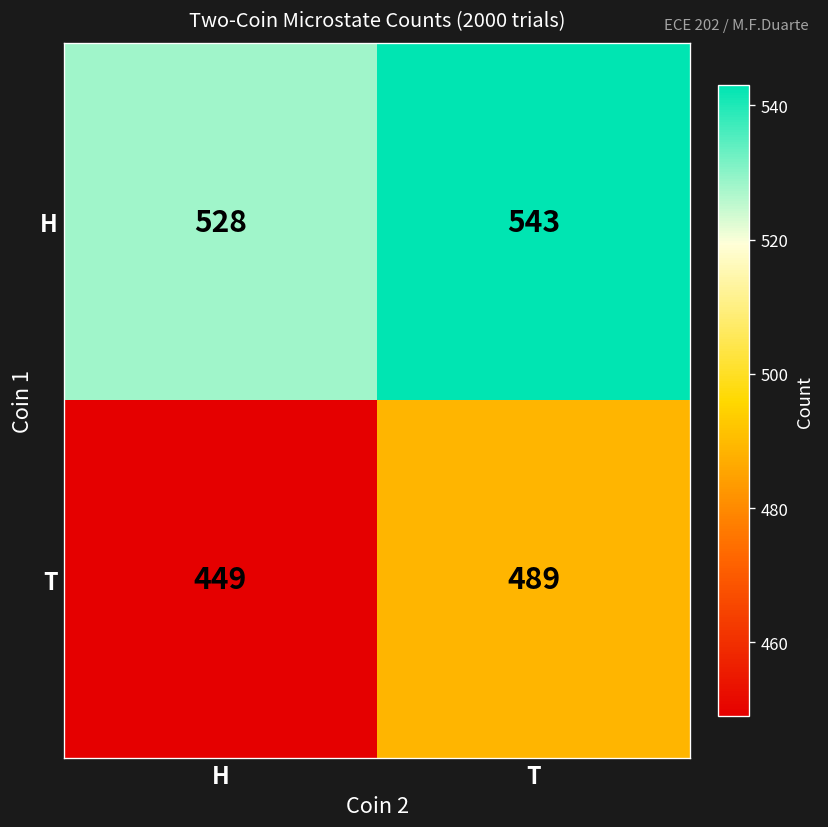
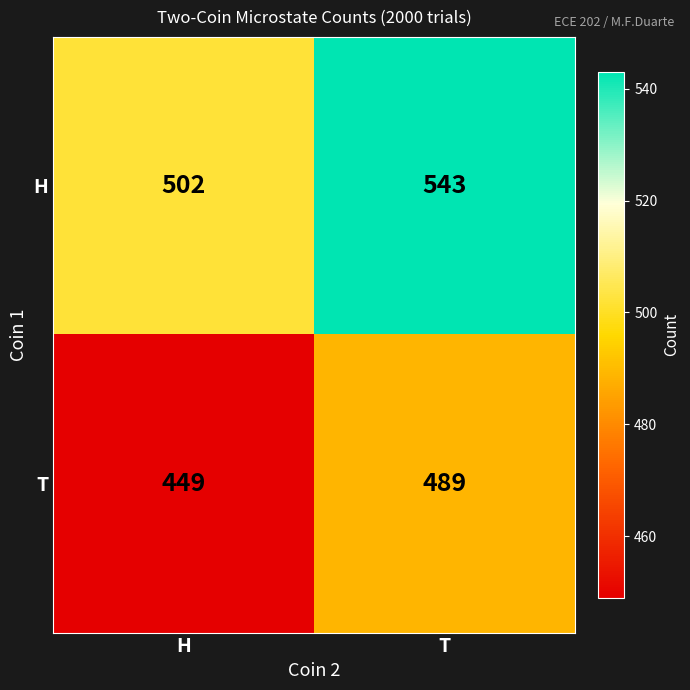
  {
    "H": {
-     "H": 528,
+     "H": 502,
      "T": 543
    },
    "T": {
      "H": 449,
      "T": 489
    }
  }
